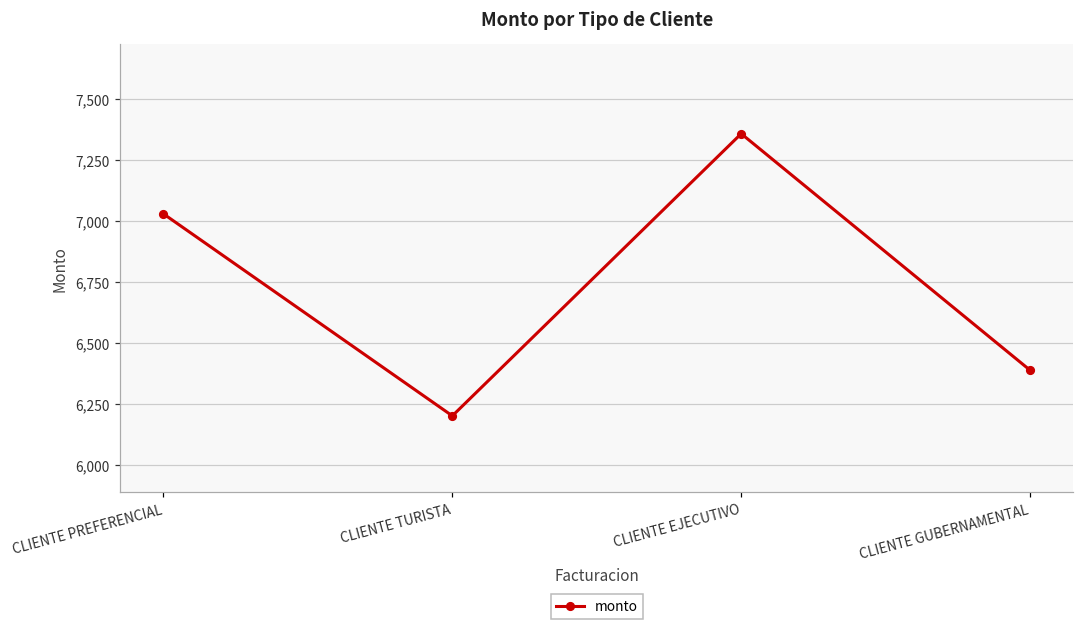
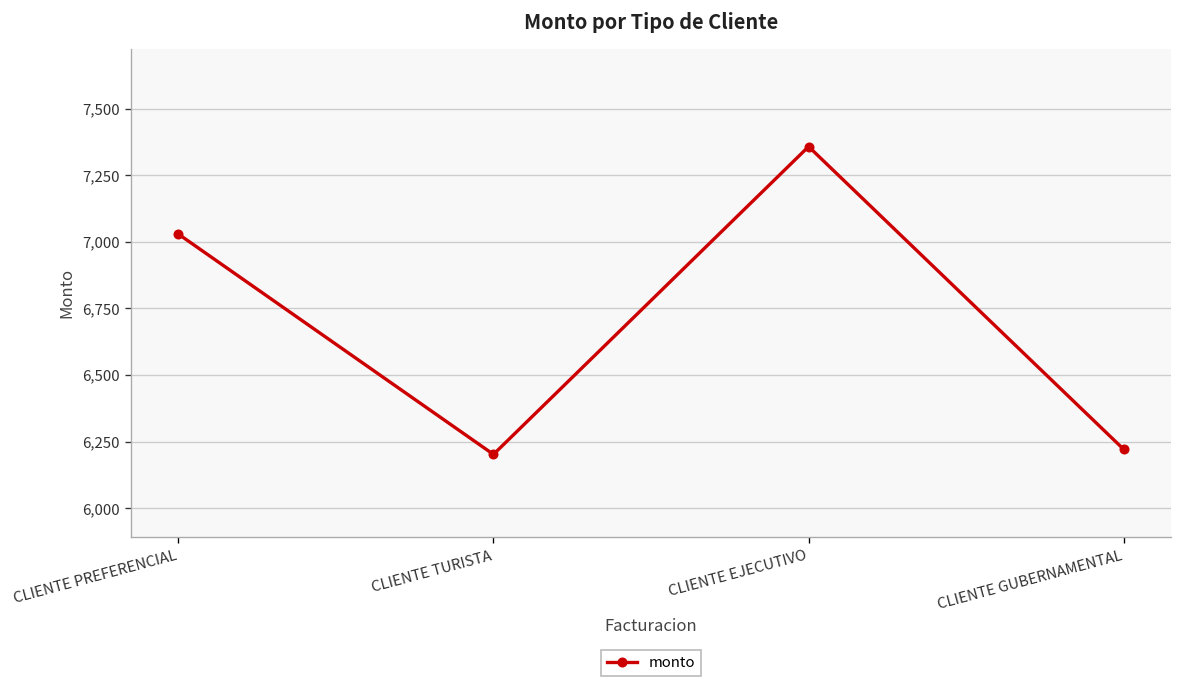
  {
    "CLIENTE PREFERENCIAL": "7,030",
    "CLIENTE TURISTA": "6,200",
    "CLIENTE EJECUTIVO": "7,360",
-   "CLIENTE GUBERNAMENTAL": "6,390"
+   "CLIENTE GUBERNAMENTAL": "6,220"
  }
